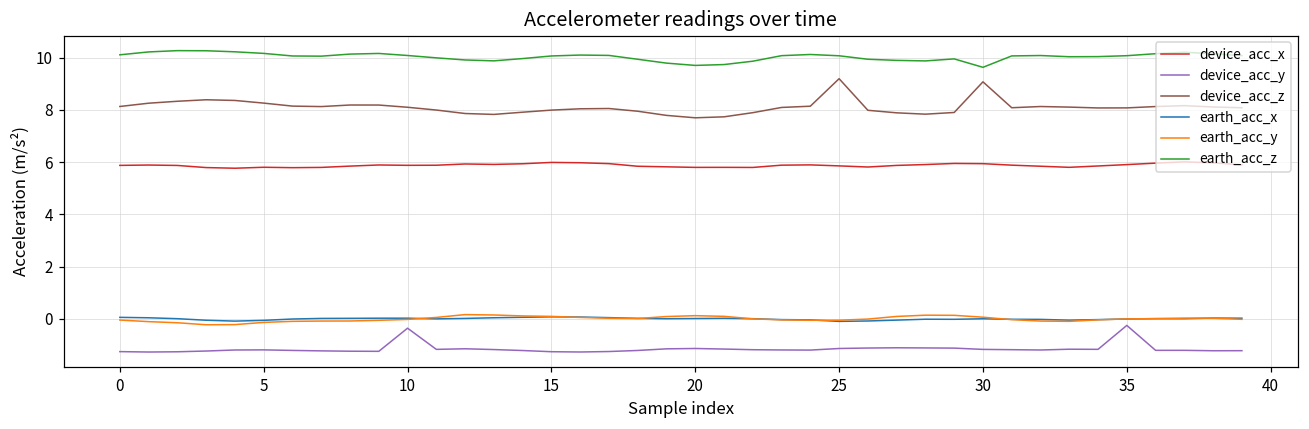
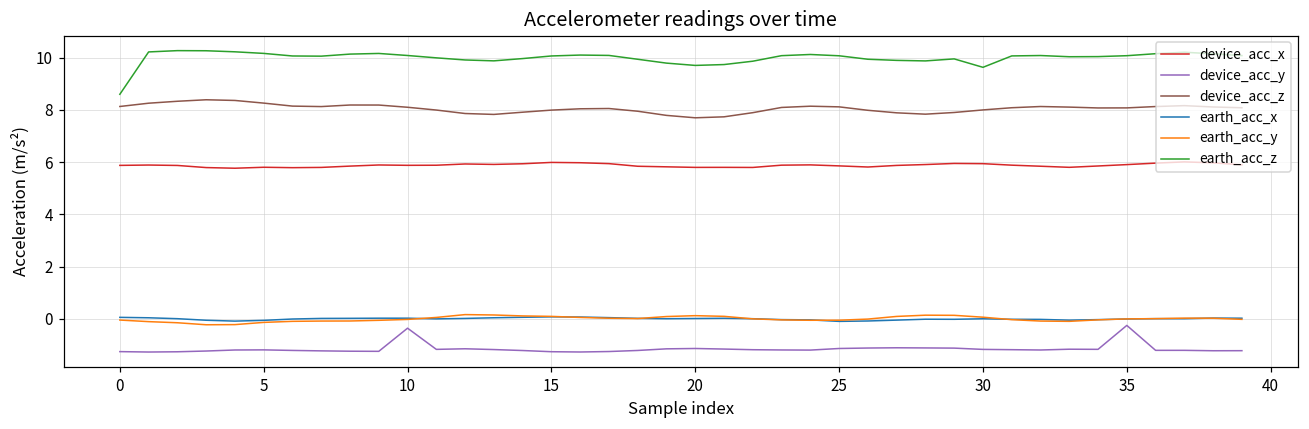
  {
    "device_acc_x": {
      "0": 5.9,
      "5": 5.8,
      "10": 5.9,
      "15": 6.0,
      "20": 5.8,
      "25": 5.9,
      "30": 5.9,
      "35": 5.9
    },
    "device_acc_y": {
      "0": -1.3,
      "5": -1.2,
      "10": -0.4,
      "15": -1.3,
      "20": -1.1,
      "25": -1.1,
      "30": -1.2,
      "35": -0.3
    },
    "device_acc_z": {
      "0": 8.1,
      "5": 8.3,
      "10": 8.1,
      "15": 8.0,
      "20": 7.7,
-     "25": 9.2,
-     "30": 9.1,
+     "25": 8.1,
+     "30": 8.0,
      "35": 8.1
    },
    "earth_acc_x": {
      "20": 0.0
    },
    "earth_acc_y": {
      "20": 0.1
    },
    "earth_acc_z": {
-     "0": 10.1,
+     "0": 8.6,
      "5": 10.2,
      "10": 10.1,
      "15": 10.1,
      "20": 9.7,
      "25": 10.1,
      "30": 9.6,
      "35": 10.1
    }
  }
